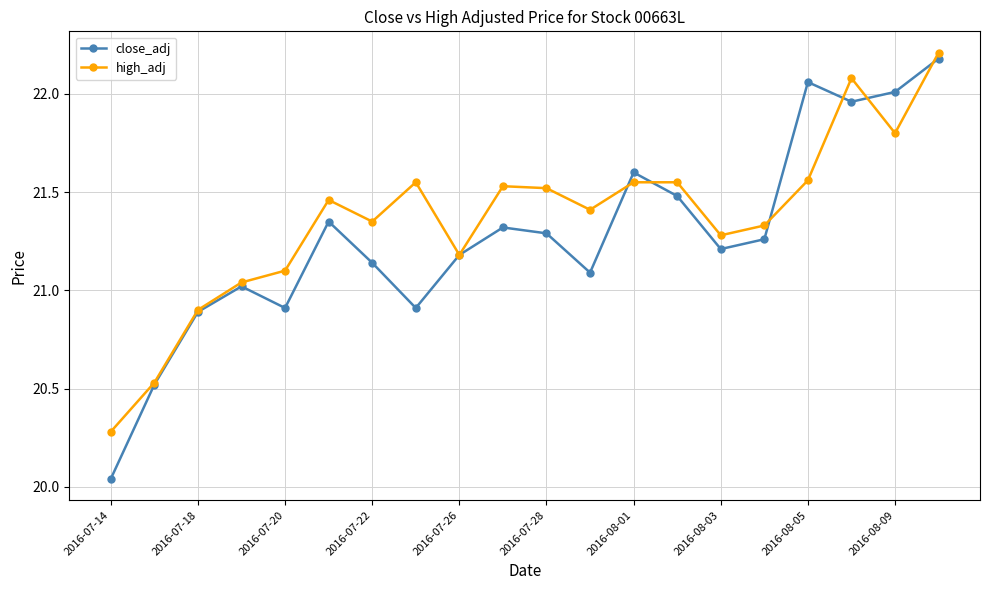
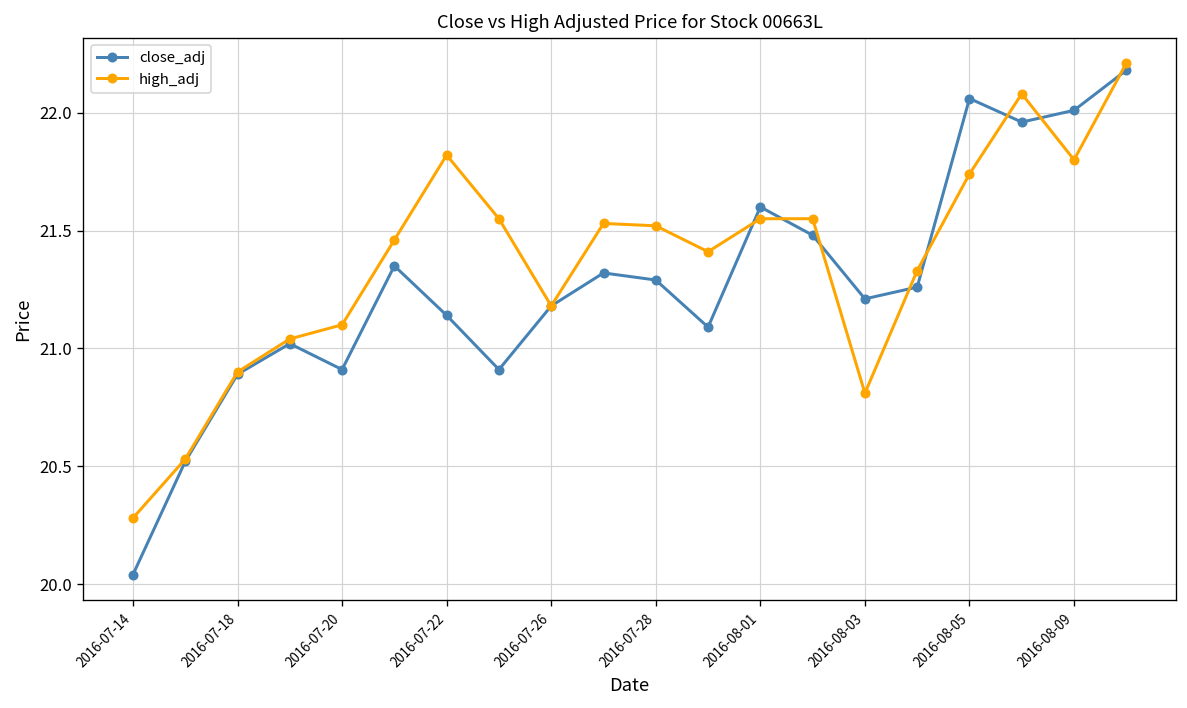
  {
    "close_adj": {
      "2016-07-14": 20.04,
      "2016-07-20": 20.91,
      "2016-07-22": 21.14,
      "2016-07-28": 21.29,
      "2016-08-01": 21.60,
      "2016-08-03": 21.21,
      "2016-08-05": 22.06,
      "2016-08-09": 22.01
    },
    "high_adj": {
      "2016-07-14": 20.28,
      "2016-07-20": 21.10,
-     "2016-07-22": 21.35,
+     "2016-07-22": 21.82,
      "2016-07-28": 21.52,
      "2016-08-01": 21.55,
-     "2016-08-03": 21.28,
-     "2016-08-05": 21.56,
+     "2016-08-03": 20.81,
+     "2016-08-05": 21.74,
      "2016-08-09": 21.80
    }
  }
